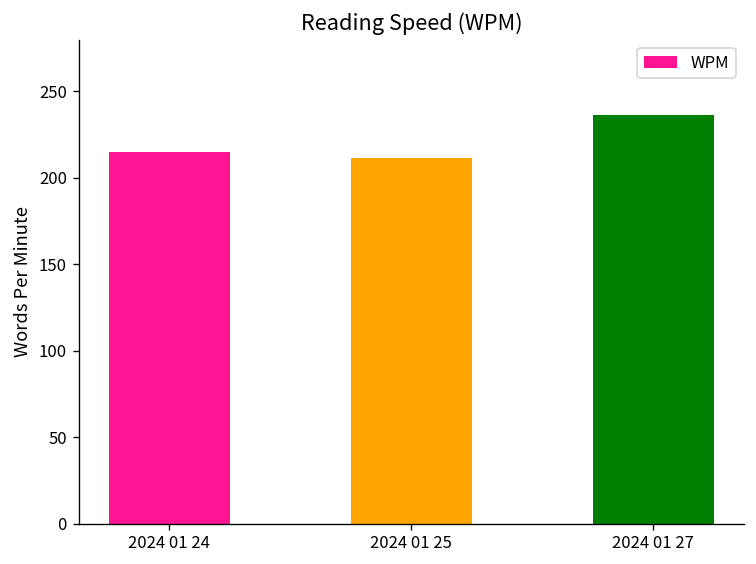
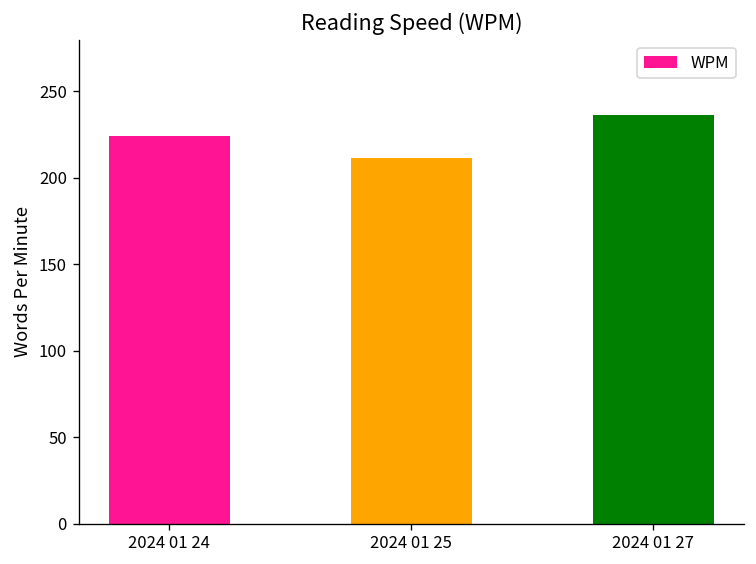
  {
-   "2024 01 24": 215,
+   "2024 01 24": 224,
    "2024 01 25": 211,
    "2024 01 27": 237
  }
